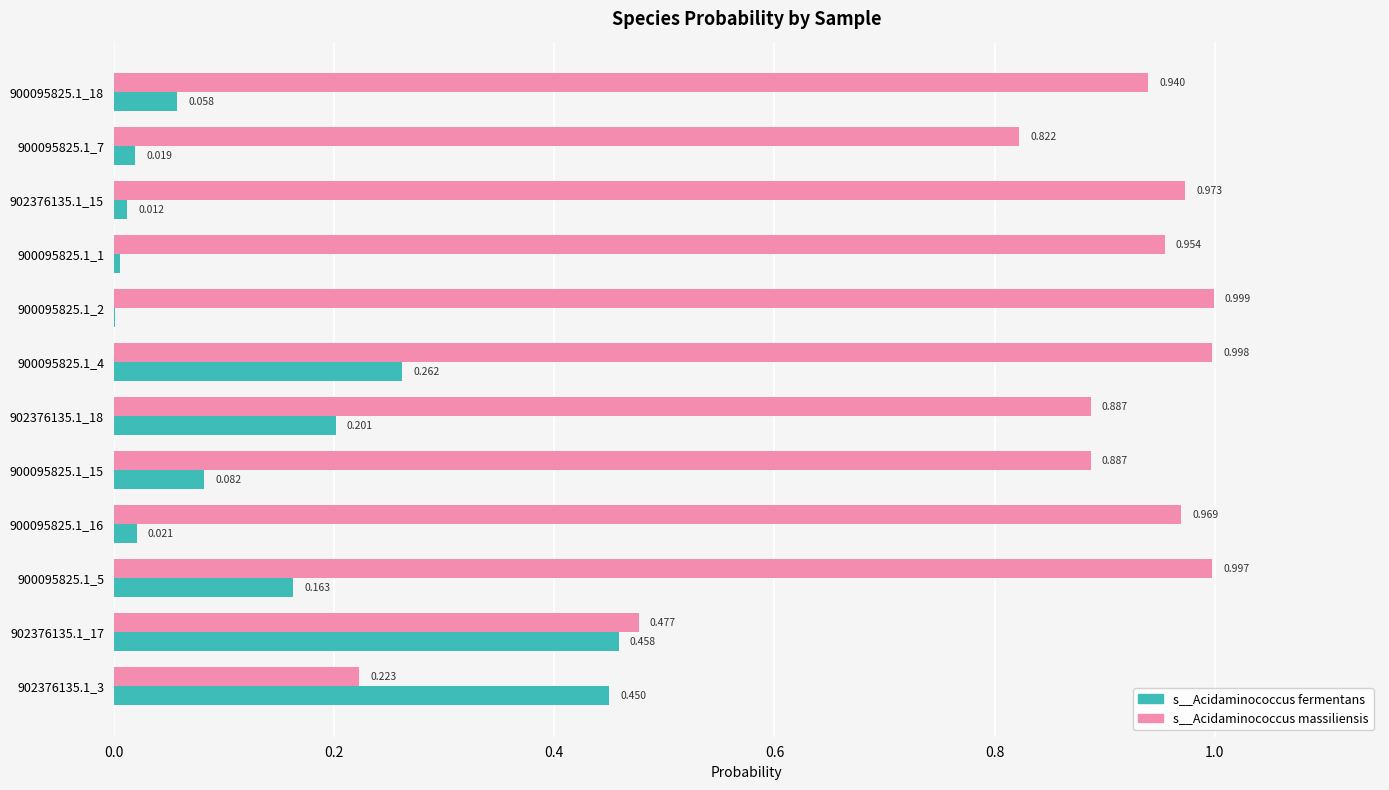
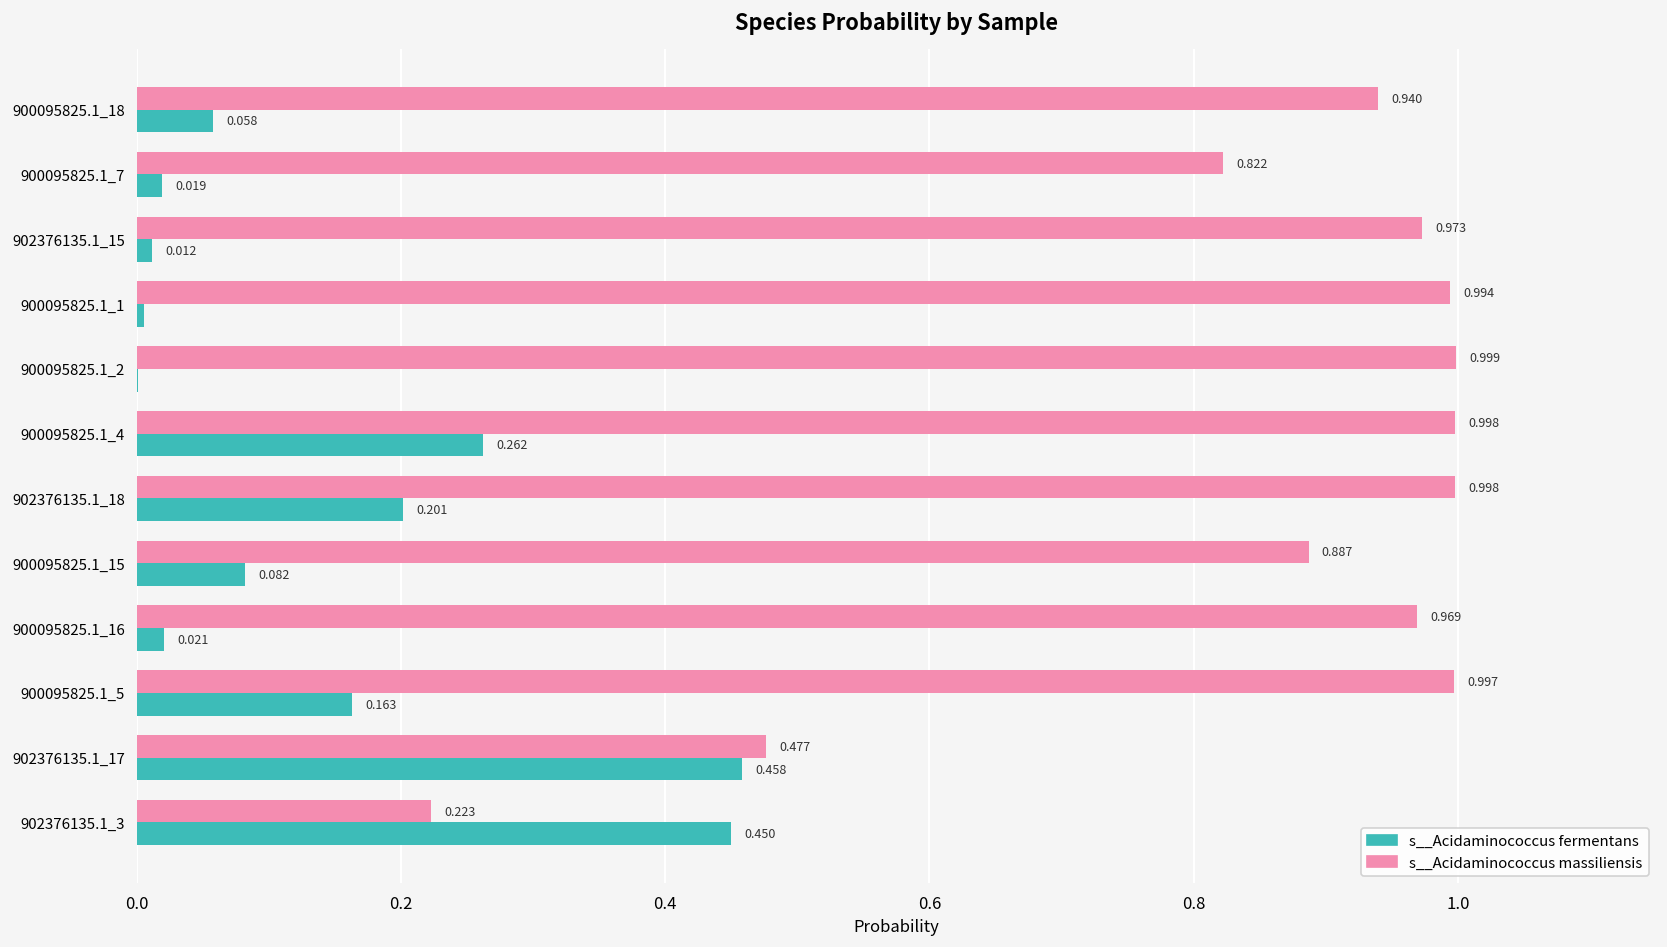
  {
    "s__Acidaminococcus fermentans": {
      "900095825.1_18": 0.058,
      "900095825.1_7": 0.019,
      "902376135.1_15": 0.012,
      "900095825.1_4": 0.262,
      "902376135.1_18": 0.201,
      "900095825.1_15": 0.082,
      "900095825.1_16": 0.021,
      "900095825.1_5": 0.163,
      "902376135.1_17": 0.458,
      "902376135.1_3": 0.450
    },
    "s__Acidaminococcus massiliensis": {
      "900095825.1_18": 0.940,
      "900095825.1_7": 0.822,
      "902376135.1_15": 0.973,
-     "900095825.1_1": 0.954,
+     "900095825.1_1": 0.994,
      "900095825.1_2": 0.999,
      "900095825.1_4": 0.998,
-     "902376135.1_18": 0.887,
+     "902376135.1_18": 0.998,
      "900095825.1_15": 0.887,
      "900095825.1_16": 0.969,
      "900095825.1_5": 0.997,
      "902376135.1_17": 0.477,
      "902376135.1_3": 0.223
    }
  }
